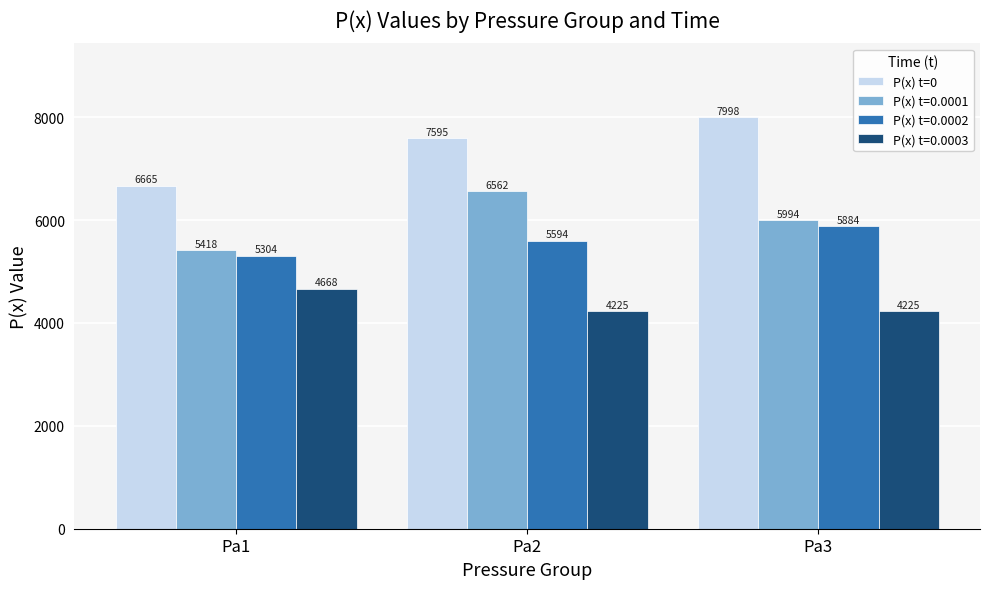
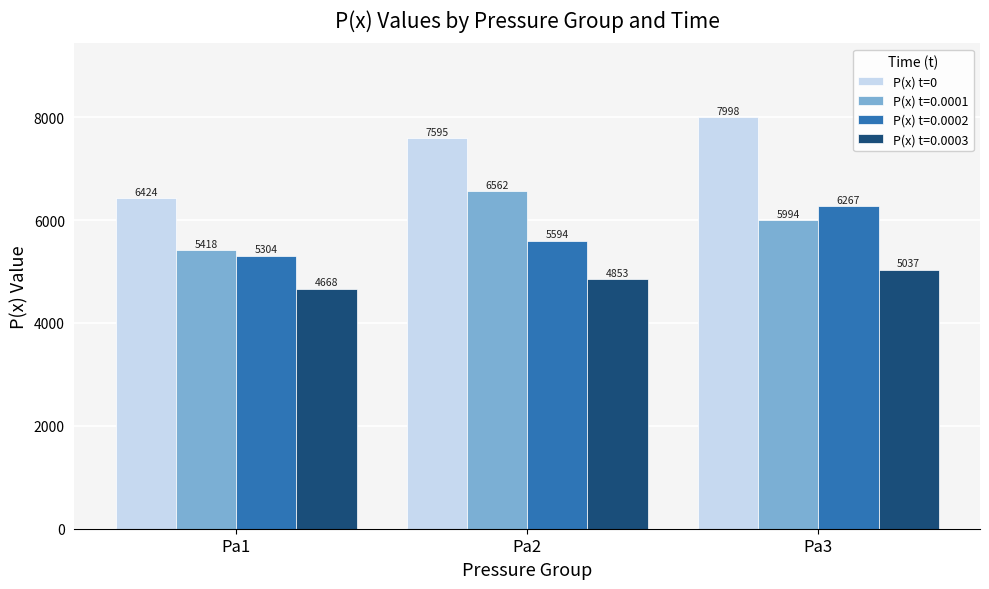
  {
    "P(x) t=0": {
-     "Pa1": 6665,
+     "Pa1": 6424,
      "Pa2": 7595,
      "Pa3": 7998
    },
    "P(x) t=0.0001": {
      "Pa1": 5418,
      "Pa2": 6562,
      "Pa3": 5994
    },
    "P(x) t=0.0002": {
      "Pa1": 5304,
      "Pa2": 5594,
-     "Pa3": 5884
+     "Pa3": 6267
    },
    "P(x) t=0.0003": {
      "Pa1": 4668,
-     "Pa2": 4225,
-     "Pa3": 4225
+     "Pa2": 4853,
+     "Pa3": 5037
    }
  }
